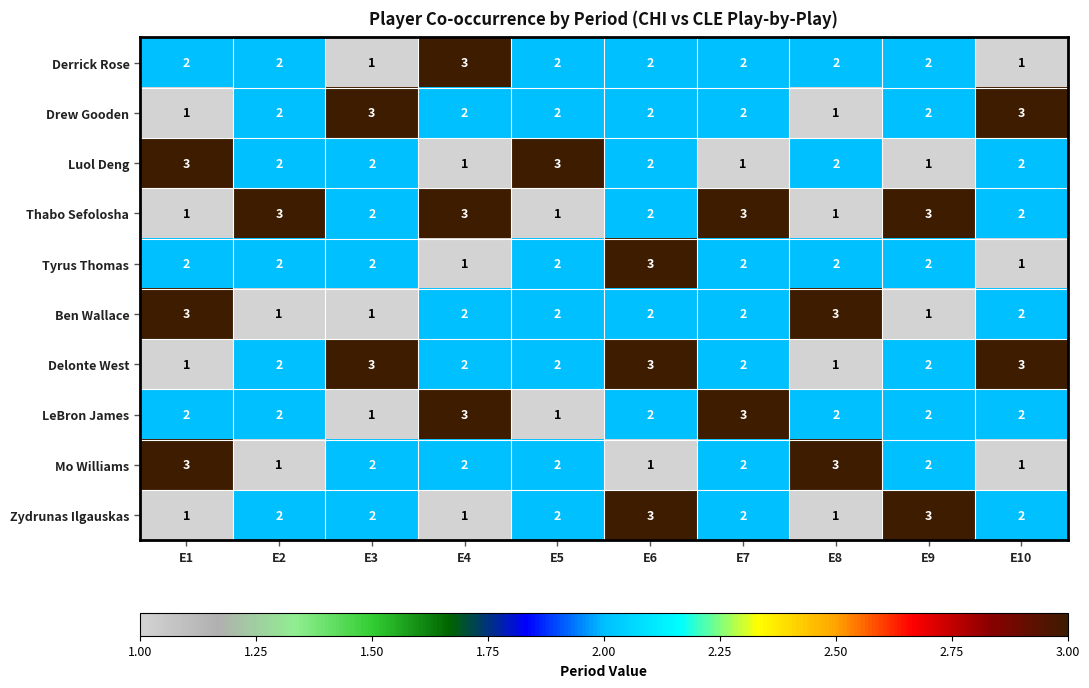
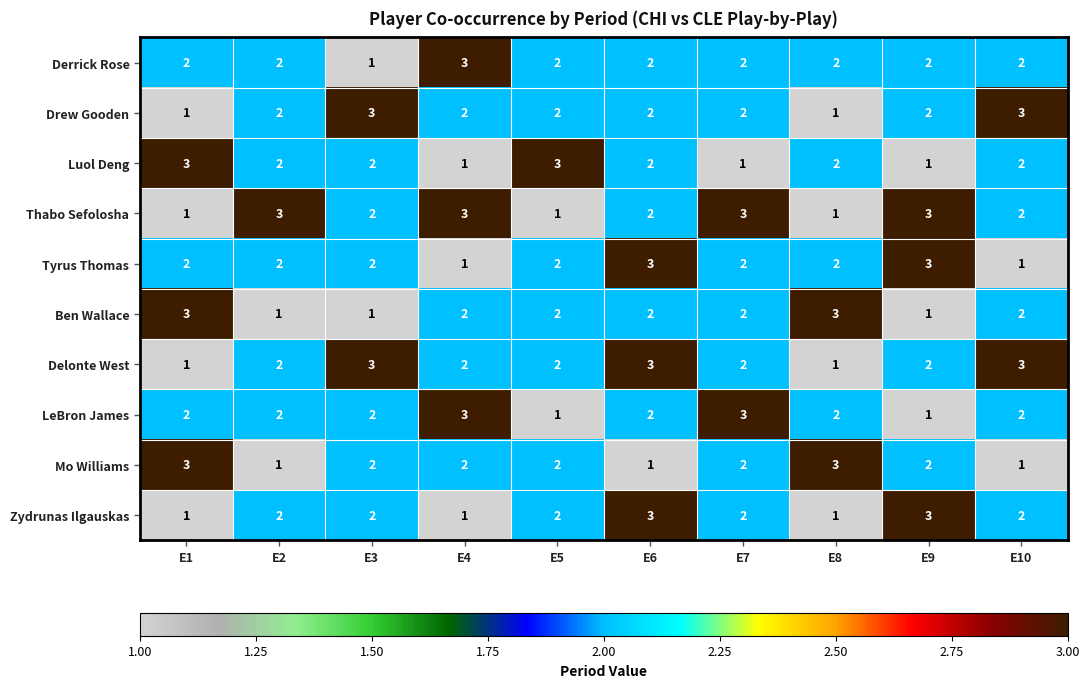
  {
    "Derrick Rose": {
      "E1": 2,
      "E2": 2,
      "E3": 1,
      "E4": 3,
      "E5": 2,
      "E6": 2,
      "E7": 2,
      "E8": 2,
      "E9": 2,
-     "E10": 1
+     "E10": 2
    },
    "Drew Gooden": {
      "E1": 1,
      "E2": 2,
      "E3": 3,
      "E4": 2,
      "E5": 2,
      "E6": 2,
      "E7": 2,
      "E8": 1,
      "E9": 2,
      "E10": 3
    },
    "Luol Deng": {
      "E1": 3,
      "E2": 2,
      "E3": 2,
      "E4": 1,
      "E5": 3,
      "E6": 2,
      "E7": 1,
      "E8": 2,
      "E9": 1,
      "E10": 2
    },
    "Thabo Sefolosha": {
      "E1": 1,
      "E2": 3,
      "E3": 2,
      "E4": 3,
      "E5": 1,
      "E6": 2,
      "E7": 3,
      "E8": 1,
      "E9": 3,
      "E10": 2
    },
    "Tyrus Thomas": {
      "E1": 2,
      "E2": 2,
      "E3": 2,
      "E4": 1,
      "E5": 2,
      "E6": 3,
      "E7": 2,
      "E8": 2,
-     "E9": 2,
+     "E9": 3,
      "E10": 1
    },
    "Ben Wallace": {
      "E1": 3,
      "E2": 1,
      "E3": 1,
      "E4": 2,
      "E5": 2,
      "E6": 2,
      "E7": 2,
      "E8": 3,
      "E9": 1,
      "E10": 2
    },
    "Delonte West": {
      "E1": 1,
      "E2": 2,
      "E3": 3,
      "E4": 2,
      "E5": 2,
      "E6": 3,
      "E7": 2,
      "E8": 1,
      "E9": 2,
      "E10": 3
    },
    "LeBron James": {
      "E1": 2,
      "E2": 2,
-     "E3": 1,
+     "E3": 2,
      "E4": 3,
      "E5": 1,
      "E6": 2,
      "E7": 3,
      "E8": 2,
-     "E9": 2,
+     "E9": 1,
      "E10": 2
    },
    "Mo Williams": {
      "E1": 3,
      "E2": 1,
      "E3": 2,
      "E4": 2,
      "E5": 2,
      "E6": 1,
      "E7": 2,
      "E8": 3,
      "E9": 2,
      "E10": 1
    },
    "Zydrunas Ilgauskas": {
      "E1": 1,
      "E2": 2,
      "E3": 2,
      "E4": 1,
      "E5": 2,
      "E6": 3,
      "E7": 2,
      "E8": 1,
      "E9": 3,
      "E10": 2
    }
  }
